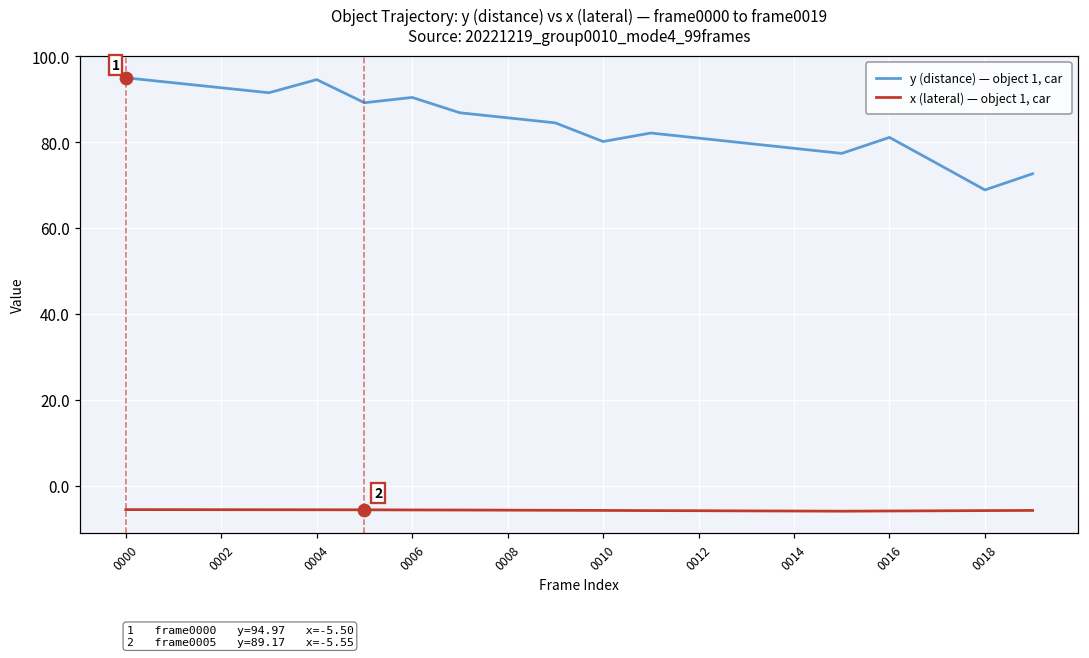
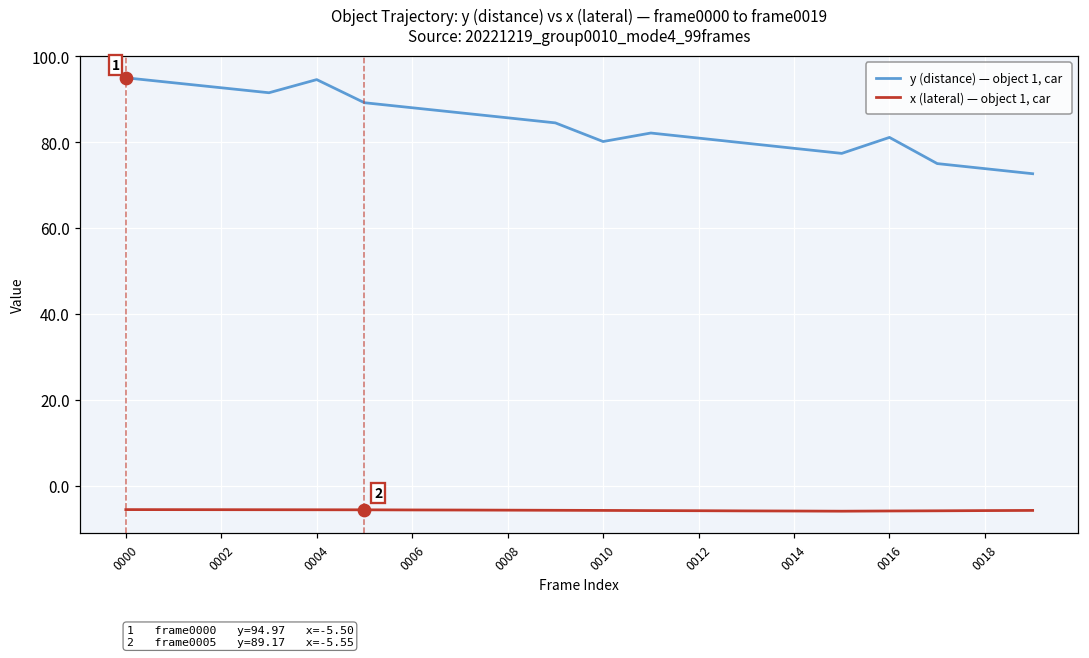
  {
    "y (distance) — object 1, car": {
      "0002": 93,
      "0004": 95,
-     "0006": 90,
+     "0006": 88,
      "0008": 86,
      "0010": 80,
      "0012": 81,
      "0014": 79,
      "0016": 81,
-     "0018": 69
+     "0018": 74
    }
  }
